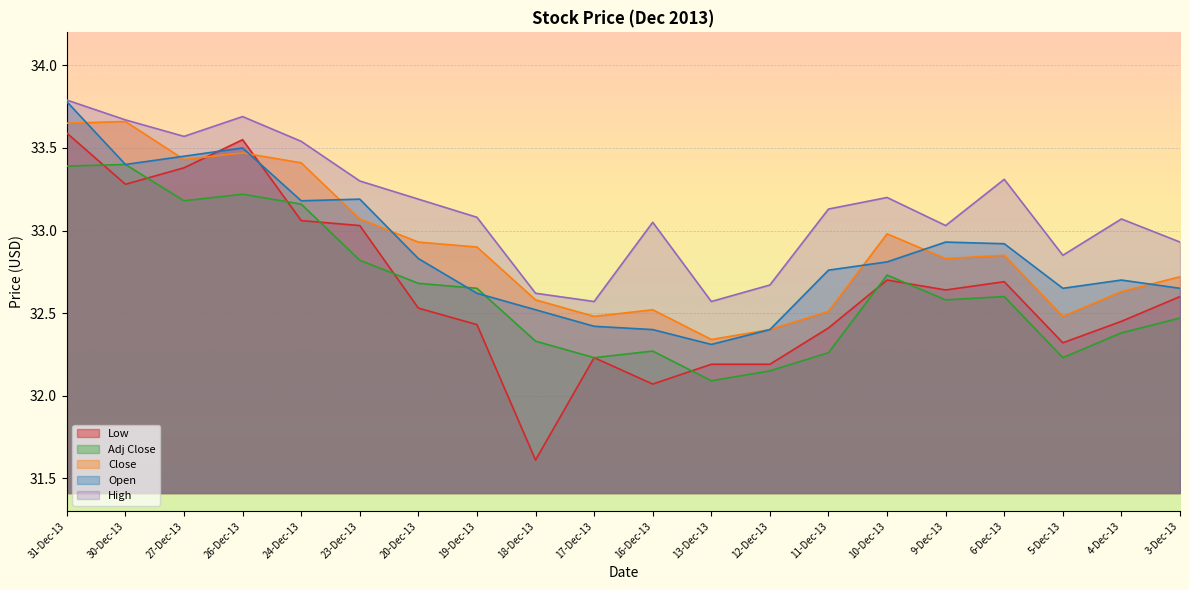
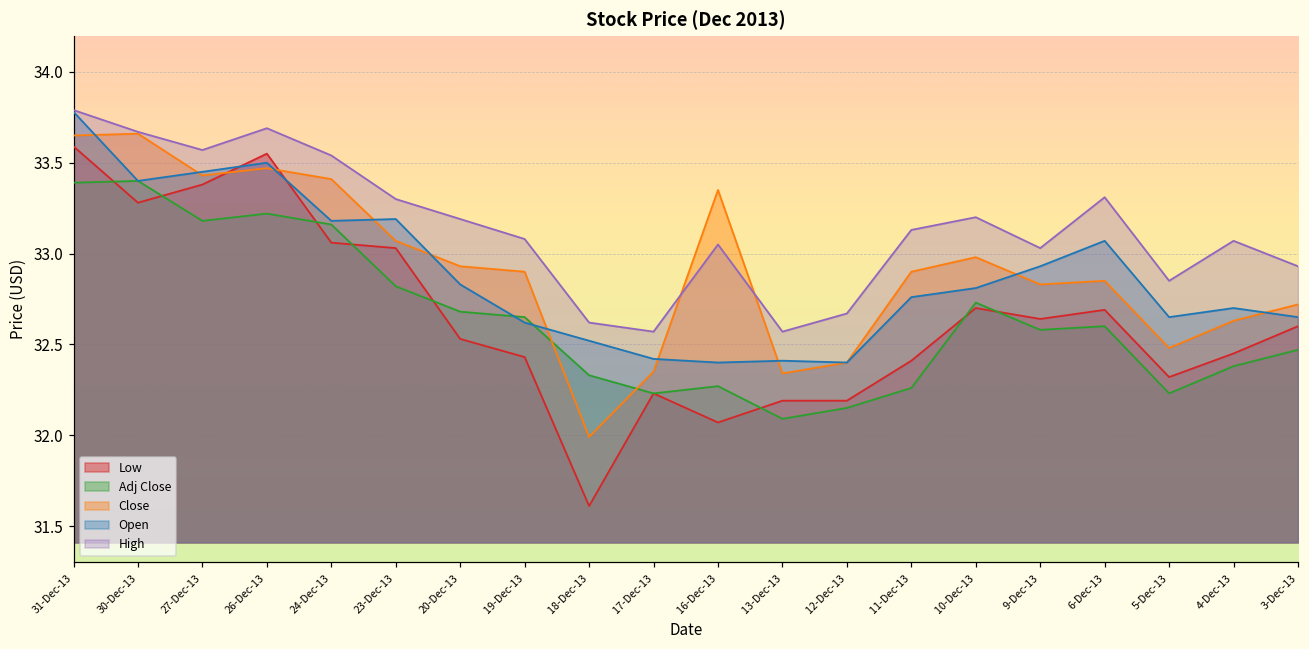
  {
    "Low": {
      "31-Dec-13": 33.59,
      "30-Dec-13": 33.28,
      "27-Dec-13": 33.38,
      "26-Dec-13": 33.55,
      "24-Dec-13": 33.06,
      "23-Dec-13": 33.03,
      "20-Dec-13": 32.53,
      "19-Dec-13": 32.43,
      "18-Dec-13": 31.61,
      "16-Dec-13": 32.07,
      "13-Dec-13": 32.19,
      "12-Dec-13": 32.19,
      "11-Dec-13": 32.41,
      "10-Dec-13": 32.70,
      "9-Dec-13": 32.64,
      "6-Dec-13": 32.69,
      "5-Dec-13": 32.32,
      "4-Dec-13": 32.45,
      "3-Dec-13": 32.60
    },
    "Adj Close": {
      "31-Dec-13": 33.39,
      "27-Dec-13": 33.18,
      "26-Dec-13": 33.22,
      "24-Dec-13": 33.16,
      "23-Dec-13": 32.82,
      "20-Dec-13": 32.68,
      "19-Dec-13": 32.65,
      "18-Dec-13": 32.33,
      "16-Dec-13": 32.27,
      "13-Dec-13": 32.09,
      "12-Dec-13": 32.15,
      "11-Dec-13": 32.26,
      "10-Dec-13": 32.73,
      "9-Dec-13": 32.58,
      "6-Dec-13": 32.60,
      "5-Dec-13": 32.23,
      "4-Dec-13": 32.38,
      "3-Dec-13": 32.47
    },
    "Close": {
      "31-Dec-13": 33.65,
      "27-Dec-13": 33.43,
      "26-Dec-13": 33.47,
      "24-Dec-13": 33.41,
      "23-Dec-13": 33.07,
      "20-Dec-13": 32.93,
      "19-Dec-13": 32.90,
-     "18-Dec-13": 32.58,
-     "17-Dec-13": 32.48,
-     "16-Dec-13": 32.52,
+     "18-Dec-13": 31.99,
+     "17-Dec-13": 32.35,
+     "16-Dec-13": 33.35,
      "13-Dec-13": 32.34,
-     "11-Dec-13": 32.51,
+     "11-Dec-13": 32.90,
      "10-Dec-13": 32.98,
      "9-Dec-13": 32.83,
      "6-Dec-13": 32.85,
      "5-Dec-13": 32.48,
      "4-Dec-13": 32.63,
      "3-Dec-13": 32.72
    },
    "Open": {
      "27-Dec-13": 33.45,
      "26-Dec-13": 33.50,
      "24-Dec-13": 33.18,
      "23-Dec-13": 33.19,
      "20-Dec-13": 32.83,
      "19-Dec-13": 32.62,
      "18-Dec-13": 32.52,
      "17-Dec-13": 32.42,
      "16-Dec-13": 32.40,
-     "13-Dec-13": 32.31,
+     "13-Dec-13": 32.41,
      "11-Dec-13": 32.76,
      "10-Dec-13": 32.81,
      "9-Dec-13": 32.93,
-     "6-Dec-13": 32.92,
+     "6-Dec-13": 33.07,
      "5-Dec-13": 32.65,
      "4-Dec-13": 32.70,
      "3-Dec-13": 32.65
    },
    "High": {
      "27-Dec-13": 33.57,
      "26-Dec-13": 33.69,
      "24-Dec-13": 33.54,
      "23-Dec-13": 33.30,
      "20-Dec-13": 33.19,
      "19-Dec-13": 33.08,
      "18-Dec-13": 32.62,
      "17-Dec-13": 32.57,
      "16-Dec-13": 33.05,
      "13-Dec-13": 32.57,
      "12-Dec-13": 32.67,
      "11-Dec-13": 33.13,
      "10-Dec-13": 33.20,
      "9-Dec-13": 33.03,
      "6-Dec-13": 33.31,
      "5-Dec-13": 32.85,
      "4-Dec-13": 33.07,
      "3-Dec-13": 32.93
    }
  }
